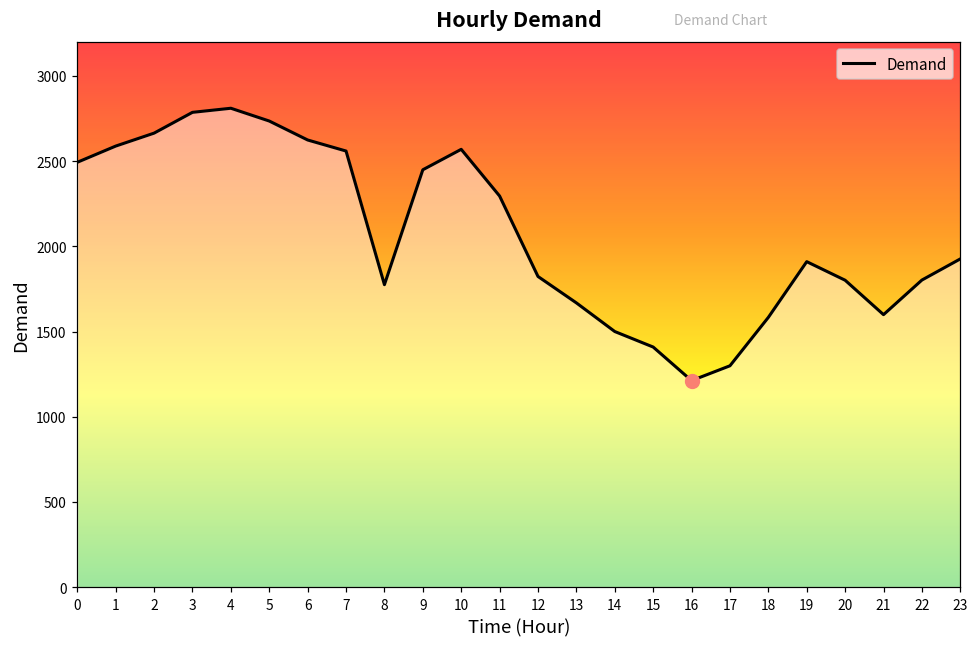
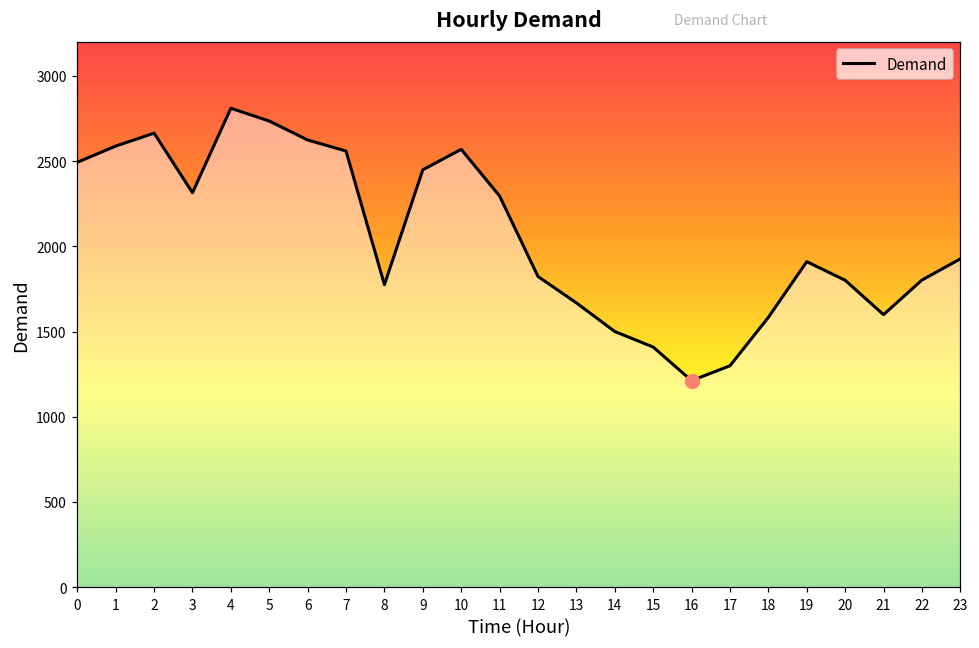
  {
    "Demand": {
      "0": 2490,
      "1": 2590,
      "2": 2660,
-     "3": 2790,
+     "3": 2310,
      "4": 2810,
      "5": 2740,
      "6": 2620,
      "7": 2560,
      "8": 1770,
      "9": 2450,
      "10": 2570,
      "11": 2300,
      "12": 1820,
      "13": 1670,
      "14": 1500,
      "15": 1410,
      "17": 1300,
      "18": 1580,
      "19": 1910,
      "20": 1800,
      "21": 1600,
      "22": 1800,
      "23": 1930
    }
  }
